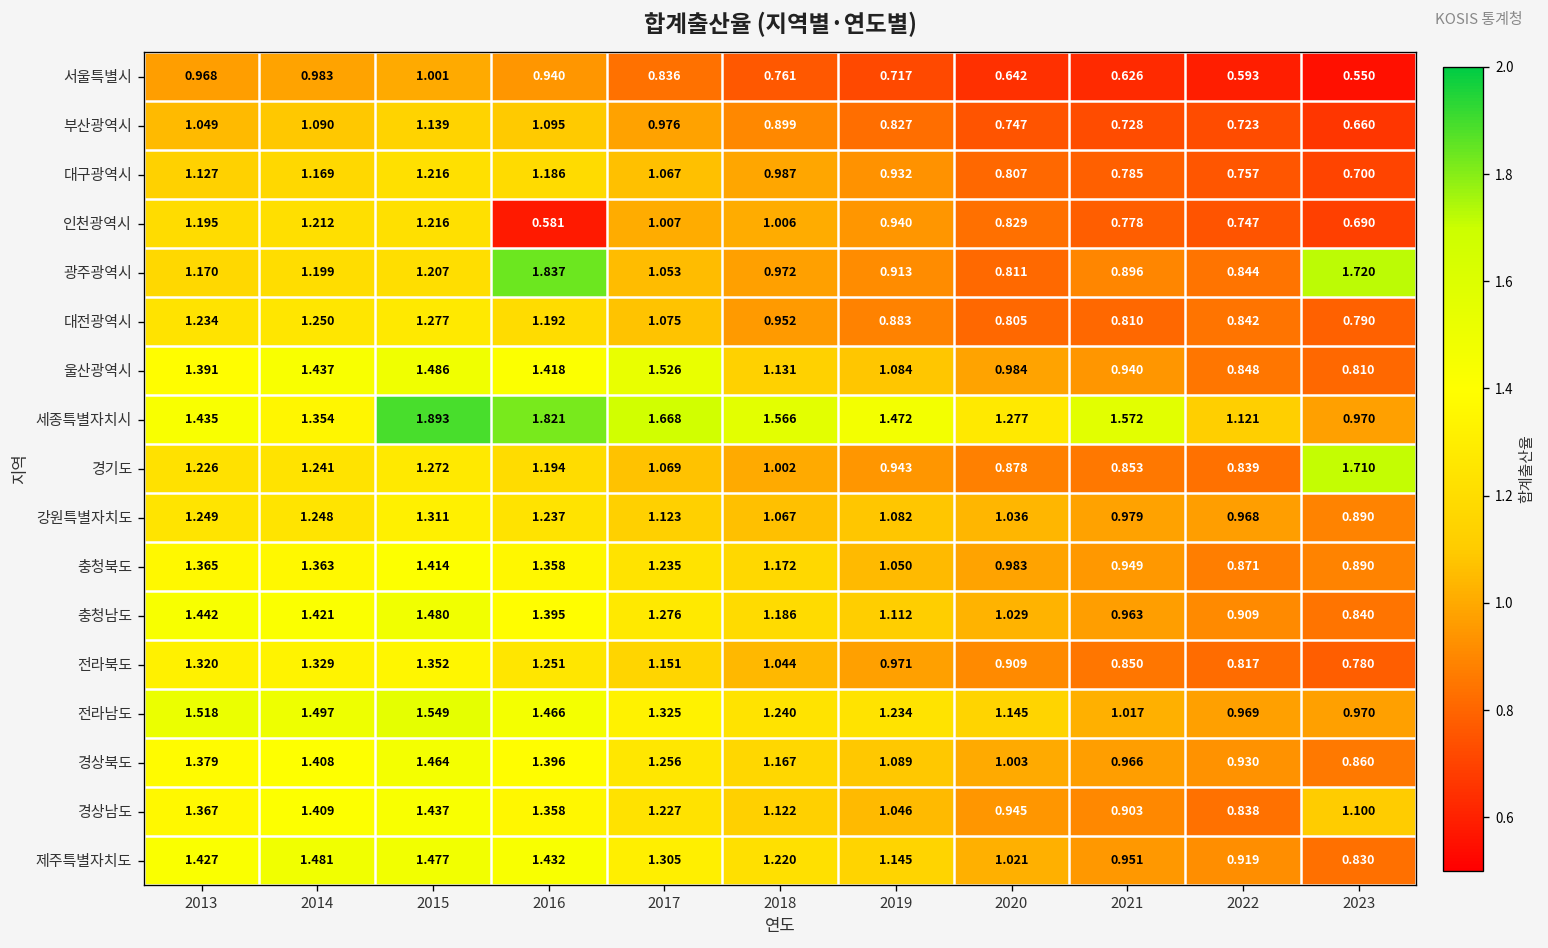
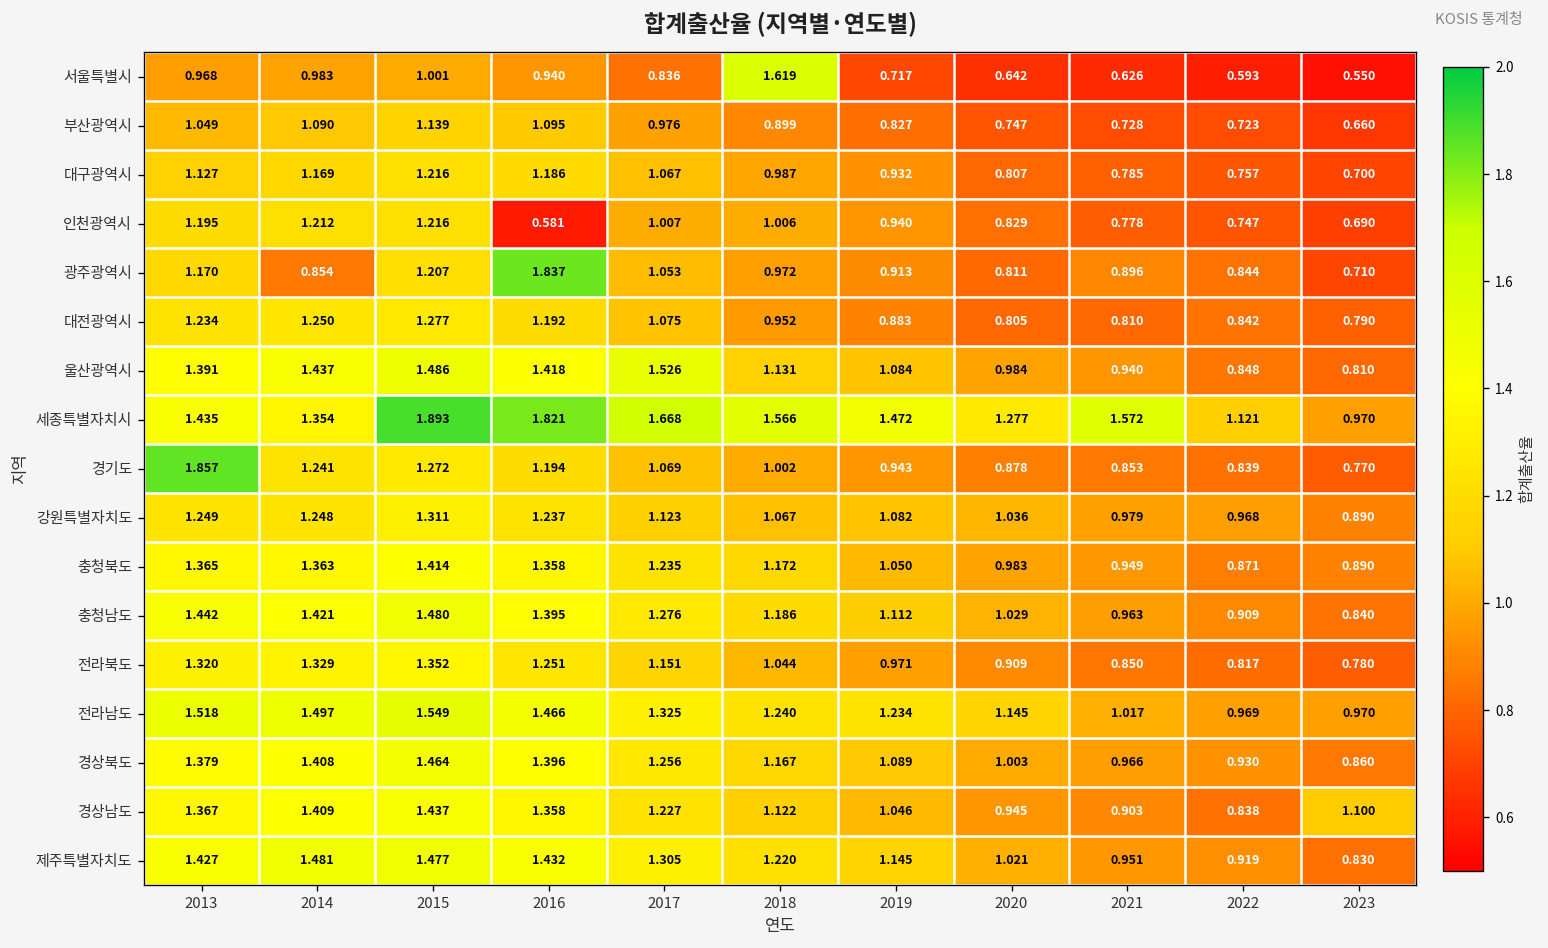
  {
    "서울특별시": {
      "2013": 0.968,
      "2014": 0.983,
      "2015": 1.001,
      "2016": 0.940,
      "2017": 0.836,
-     "2018": 0.761,
+     "2018": 1.619,
      "2019": 0.717,
      "2020": 0.642,
      "2021": 0.626,
      "2022": 0.593,
      "2023": 0.550
    },
    "부산광역시": {
      "2013": 1.049,
      "2014": 1.090,
      "2015": 1.139,
      "2016": 1.095,
      "2017": 0.976,
      "2018": 0.899,
      "2019": 0.827,
      "2020": 0.747,
      "2021": 0.728,
      "2022": 0.723,
      "2023": 0.660
    },
    "대구광역시": {
      "2013": 1.127,
      "2014": 1.169,
      "2015": 1.216,
      "2016": 1.186,
      "2017": 1.067,
      "2018": 0.987,
      "2019": 0.932,
      "2020": 0.807,
      "2021": 0.785,
      "2022": 0.757,
      "2023": 0.700
    },
    "인천광역시": {
      "2013": 1.195,
      "2014": 1.212,
      "2015": 1.216,
      "2016": 0.581,
      "2017": 1.007,
      "2018": 1.006,
      "2019": 0.940,
      "2020": 0.829,
      "2021": 0.778,
      "2022": 0.747,
      "2023": 0.690
    },
    "광주광역시": {
      "2013": 1.170,
-     "2014": 1.199,
+     "2014": 0.854,
      "2015": 1.207,
      "2016": 1.837,
      "2017": 1.053,
      "2018": 0.972,
      "2019": 0.913,
      "2020": 0.811,
      "2021": 0.896,
      "2022": 0.844,
-     "2023": 1.720
+     "2023": 0.710
    },
    "대전광역시": {
      "2013": 1.234,
      "2014": 1.250,
      "2015": 1.277,
      "2016": 1.192,
      "2017": 1.075,
      "2018": 0.952,
      "2019": 0.883,
      "2020": 0.805,
      "2021": 0.810,
      "2022": 0.842,
      "2023": 0.790
    },
    "울산광역시": {
      "2013": 1.391,
      "2014": 1.437,
      "2015": 1.486,
      "2016": 1.418,
      "2017": 1.526,
      "2018": 1.131,
      "2019": 1.084,
      "2020": 0.984,
      "2021": 0.940,
      "2022": 0.848,
      "2023": 0.810
    },
    "세종특별자치시": {
      "2013": 1.435,
      "2014": 1.354,
      "2015": 1.893,
      "2016": 1.821,
      "2017": 1.668,
      "2018": 1.566,
      "2019": 1.472,
      "2020": 1.277,
      "2021": 1.572,
      "2022": 1.121,
      "2023": 0.970
    },
    "경기도": {
-     "2013": 1.226,
+     "2013": 1.857,
      "2014": 1.241,
      "2015": 1.272,
      "2016": 1.194,
      "2017": 1.069,
      "2018": 1.002,
      "2019": 0.943,
      "2020": 0.878,
      "2021": 0.853,
      "2022": 0.839,
-     "2023": 1.710
+     "2023": 0.770
    },
    "강원특별자치도": {
      "2013": 1.249,
      "2014": 1.248,
      "2015": 1.311,
      "2016": 1.237,
      "2017": 1.123,
      "2018": 1.067,
      "2019": 1.082,
      "2020": 1.036,
      "2021": 0.979,
      "2022": 0.968,
      "2023": 0.890
    },
    "충청북도": {
      "2013": 1.365,
      "2014": 1.363,
      "2015": 1.414,
      "2016": 1.358,
      "2017": 1.235,
      "2018": 1.172,
      "2019": 1.050,
      "2020": 0.983,
      "2021": 0.949,
      "2022": 0.871,
      "2023": 0.890
    },
    "충청남도": {
      "2013": 1.442,
      "2014": 1.421,
      "2015": 1.480,
      "2016": 1.395,
      "2017": 1.276,
      "2018": 1.186,
      "2019": 1.112,
      "2020": 1.029,
      "2021": 0.963,
      "2022": 0.909,
      "2023": 0.840
    },
    "전라북도": {
      "2013": 1.320,
      "2014": 1.329,
      "2015": 1.352,
      "2016": 1.251,
      "2017": 1.151,
      "2018": 1.044,
      "2019": 0.971,
      "2020": 0.909,
      "2021": 0.850,
      "2022": 0.817,
      "2023": 0.780
    },
    "전라남도": {
      "2013": 1.518,
      "2014": 1.497,
      "2015": 1.549,
      "2016": 1.466,
      "2017": 1.325,
      "2018": 1.240,
      "2019": 1.234,
      "2020": 1.145,
      "2021": 1.017,
      "2022": 0.969,
      "2023": 0.970
    },
    "경상북도": {
      "2013": 1.379,
      "2014": 1.408,
      "2015": 1.464,
      "2016": 1.396,
      "2017": 1.256,
      "2018": 1.167,
      "2019": 1.089,
      "2020": 1.003,
      "2021": 0.966,
      "2022": 0.930,
      "2023": 0.860
    },
    "경상남도": {
      "2013": 1.367,
      "2014": 1.409,
      "2015": 1.437,
      "2016": 1.358,
      "2017": 1.227,
      "2018": 1.122,
      "2019": 1.046,
      "2020": 0.945,
      "2021": 0.903,
      "2022": 0.838,
      "2023": 1.100
    },
    "제주특별자치도": {
      "2013": 1.427,
      "2014": 1.481,
      "2015": 1.477,
      "2016": 1.432,
      "2017": 1.305,
      "2018": 1.220,
      "2019": 1.145,
      "2020": 1.021,
      "2021": 0.951,
      "2022": 0.919,
      "2023": 0.830
    }
  }
